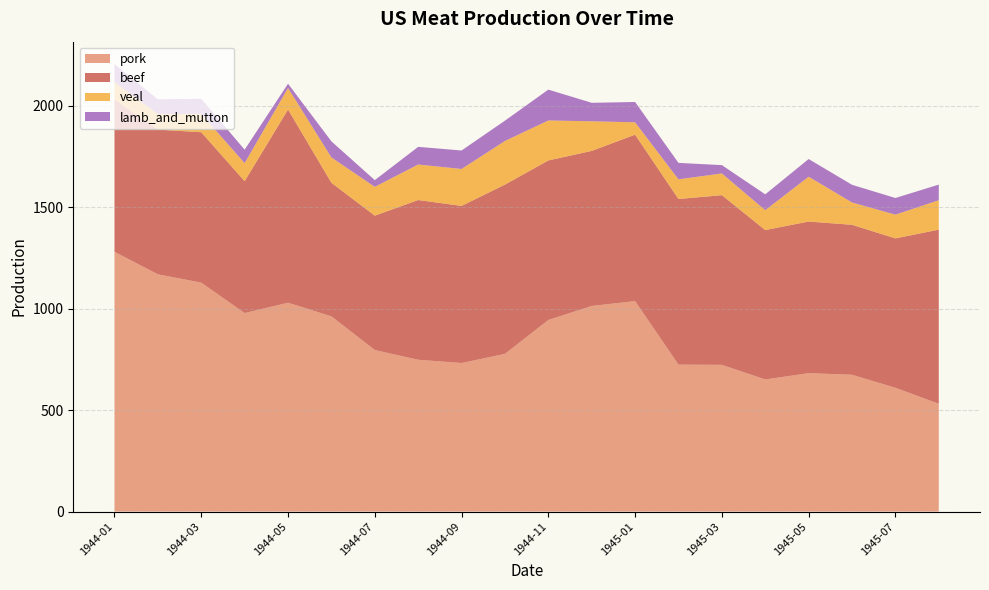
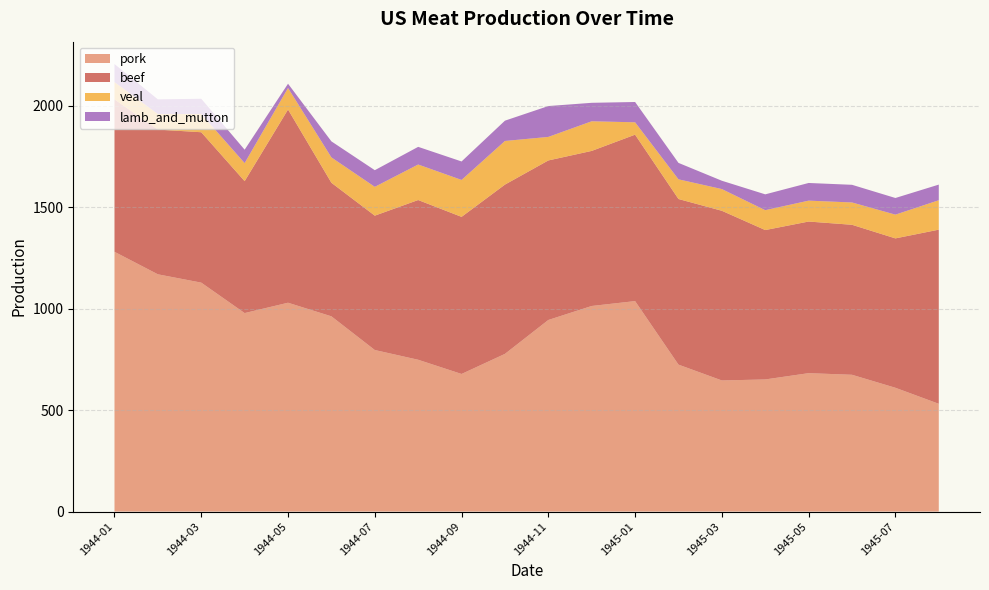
  {
    "pork": {
      "1944-01": 1280,
      "1944-03": 1130,
      "1944-05": 1030,
      "1944-07": 800,
-     "1944-09": 730,
+     "1944-09": 680,
      "1944-11": 940,
      "1945-01": 1040,
-     "1945-03": 720,
+     "1945-03": 650,
      "1945-05": 680,
      "1945-07": 610
    },
    "beef": {
      "1944-03": 740,
      "1944-05": 950,
      "1944-07": 660,
      "1944-09": 770,
      "1944-11": 790,
      "1945-01": 820,
      "1945-03": 840,
      "1945-05": 750,
      "1945-07": 740
    },
    "veal": {
      "1944-05": 110,
      "1944-07": 140,
      "1944-09": 180,
-     "1944-11": 200,
+     "1944-11": 120,
      "1945-01": 60,
      "1945-03": 110,
-     "1945-05": 220,
+     "1945-05": 100,
      "1945-07": 120
    },
    "lamb_and_mutton": {
      "1944-05": 20,
-     "1944-07": 30,
+     "1944-07": 80,
      "1944-09": 90,
      "1944-11": 150,
      "1945-01": 100,
      "1945-03": 40,
      "1945-05": 90,
      "1945-07": 80
    }
  }
